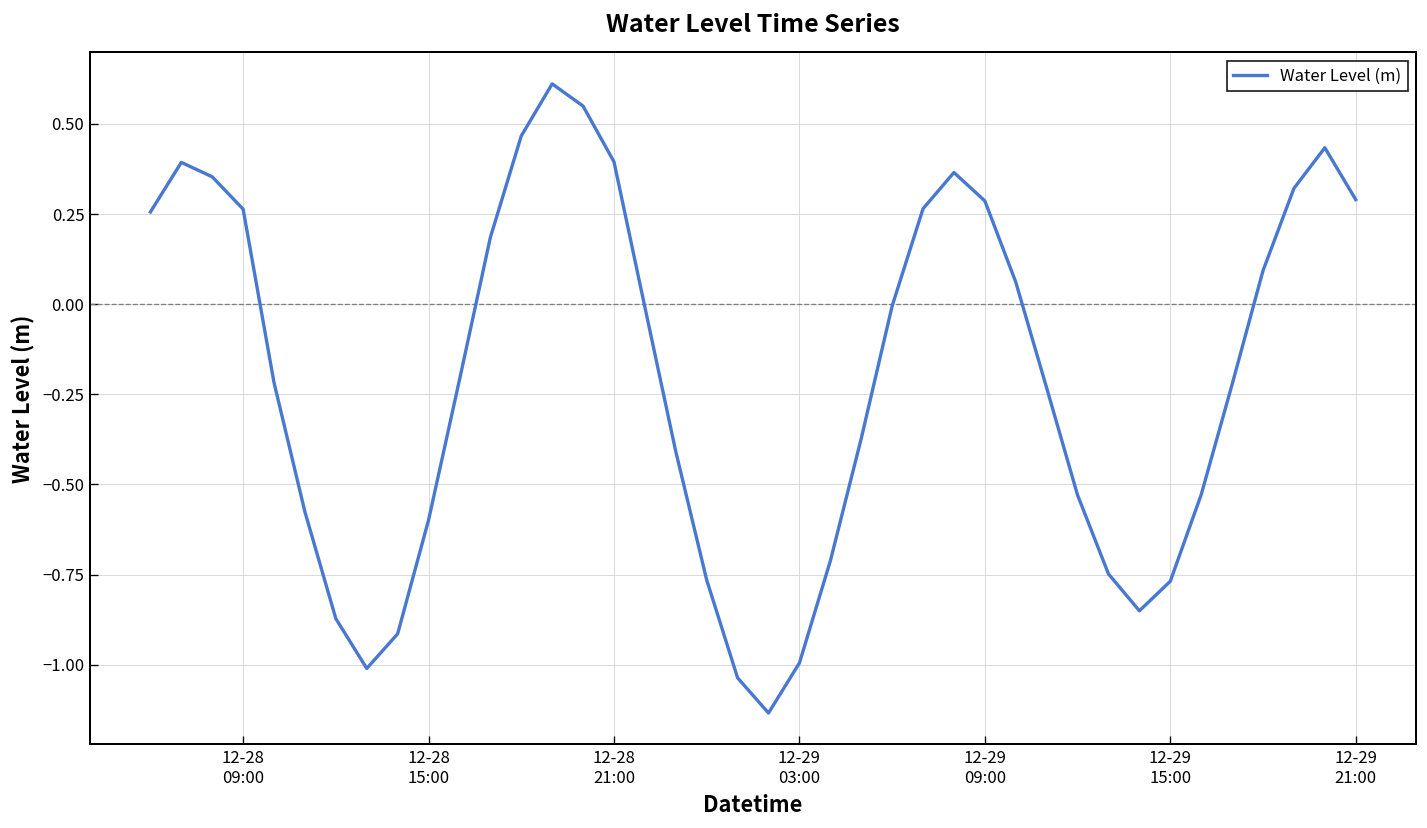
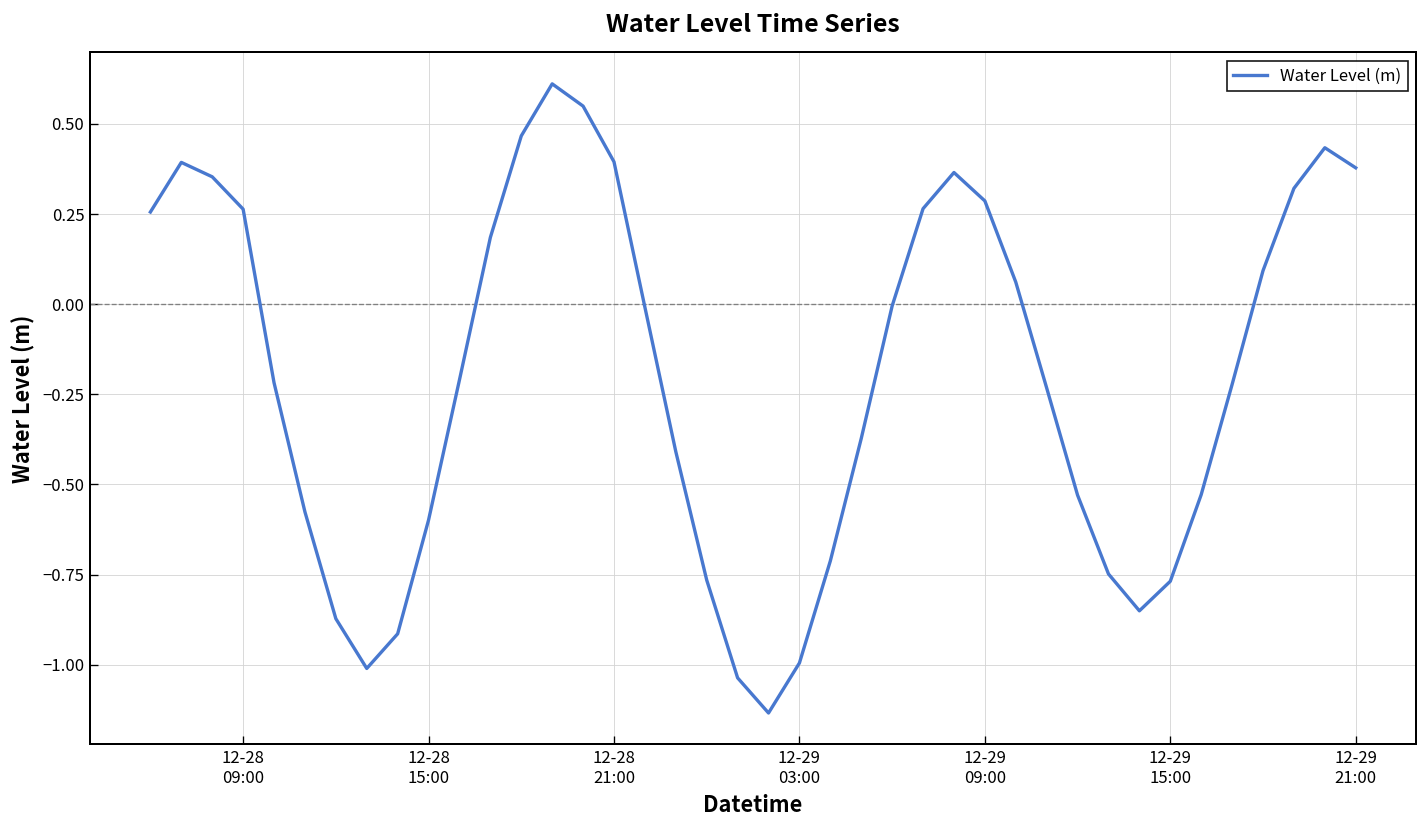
  {
    "12-28 09:00": 0.26,
    "12-28 15:00": -0.60,
    "12-28 21:00": 0.39,
    "12-29 03:00": -0.99,
    "12-29 09:00": 0.29,
    "12-29 15:00": -0.77,
-   "12-29 21:00": 0.29
+   "12-29 21:00": 0.38
  }
